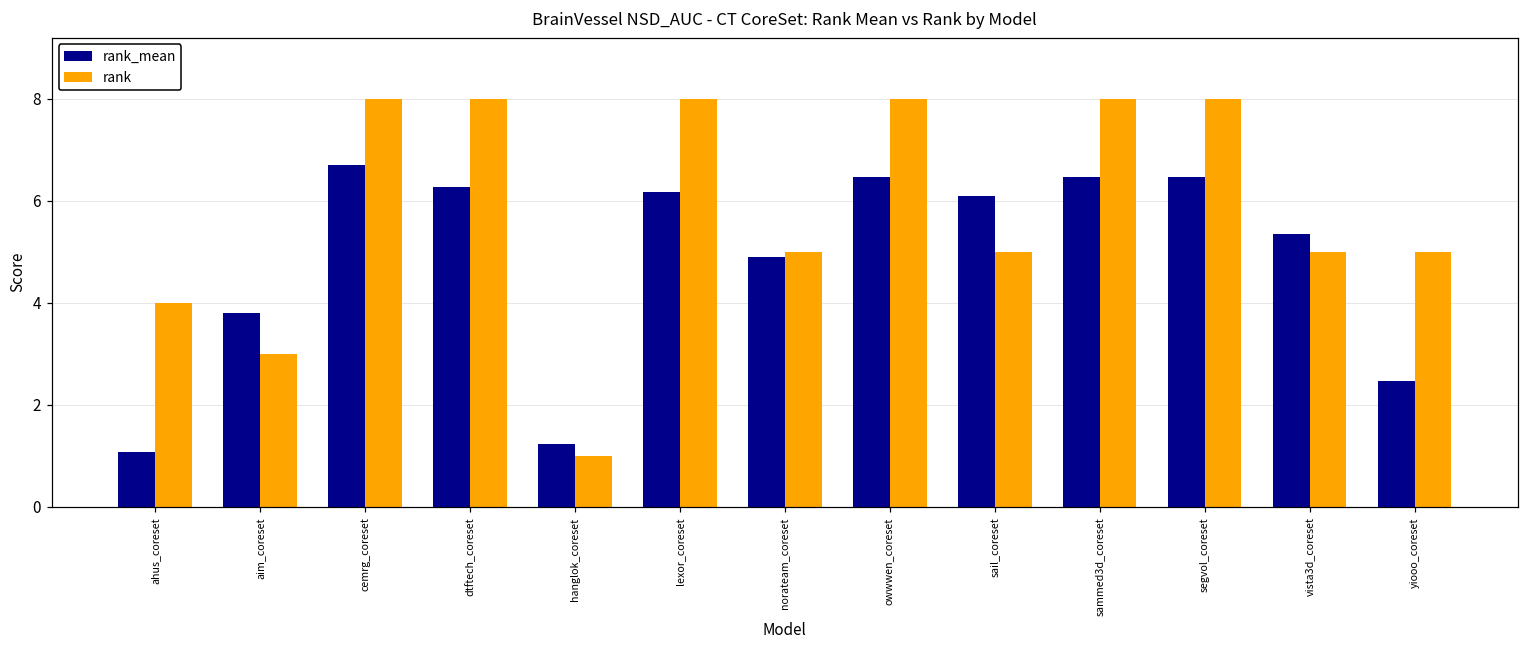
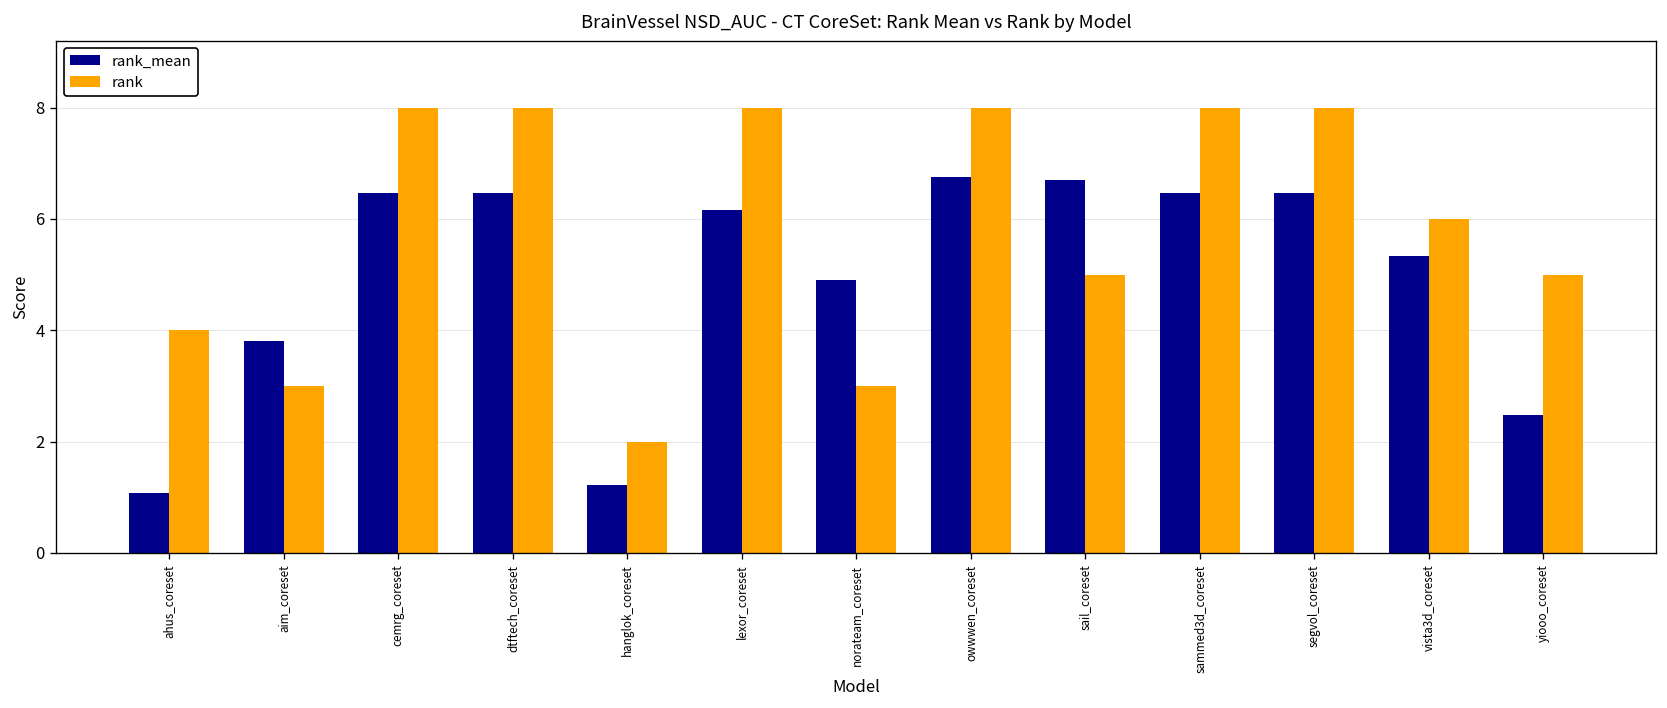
  {
    "rank_mean": {
      "ahus_coreset": 1.1,
      "aim_coreset": 3.8,
-     "cemrg_coreset": 6.7,
-     "dtftech_coreset": 6.3,
+     "cemrg_coreset": 6.5,
+     "dtftech_coreset": 6.5,
      "hanglok_coreset": 1.2,
      "lexor_coreset": 6.2,
      "norateam_coreset": 4.9,
-     "owwwen_coreset": 6.5,
-     "sail_coreset": 6.1,
+     "owwwen_coreset": 6.7,
+     "sail_coreset": 6.7,
      "sammed3d_coreset": 6.5,
      "segvol_coreset": 6.5,
      "vista3d_coreset": 5.3,
      "yiooo_coreset": 2.5
    },
    "rank": {
      "ahus_coreset": 4,
      "aim_coreset": 3,
      "cemrg_coreset": 8,
      "dtftech_coreset": 8,
-     "hanglok_coreset": 1,
+     "hanglok_coreset": 2,
      "lexor_coreset": 8,
-     "norateam_coreset": 5,
+     "norateam_coreset": 3,
      "owwwen_coreset": 8,
      "sail_coreset": 5,
      "sammed3d_coreset": 8,
      "segvol_coreset": 8,
-     "vista3d_coreset": 5,
+     "vista3d_coreset": 6,
      "yiooo_coreset": 5
    }
  }
